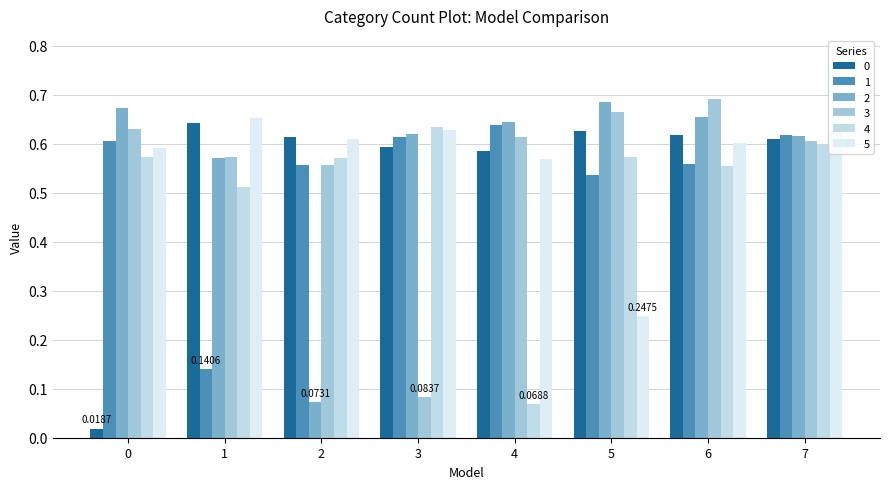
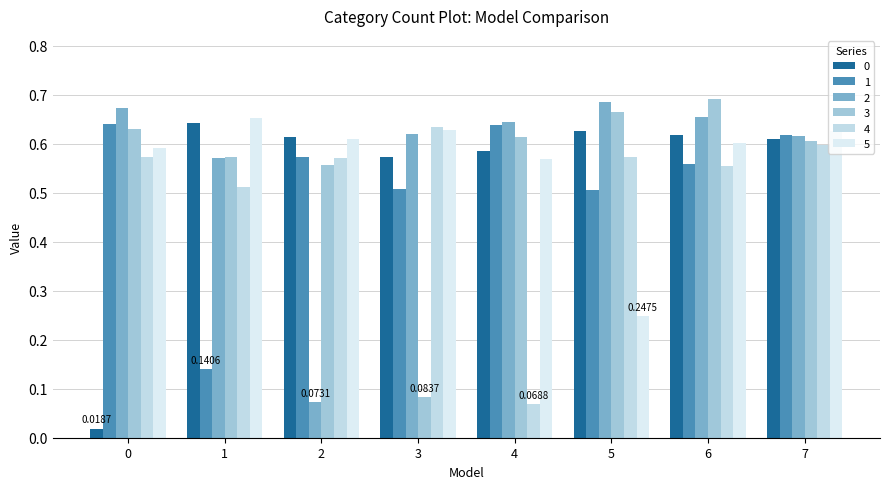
  {
    "0": {
      "1": 0.64,
      "2": 0.61,
-     "3": 0.59,
+     "3": 0.57,
      "4": 0.58,
      "5": 0.63,
      "6": 0.62,
      "7": 0.61
    },
    "1": {
-     "0": 0.61,
-     "2": 0.56,
-     "3": 0.61,
+     "0": 0.64,
+     "2": 0.57,
+     "3": 0.51,
      "4": 0.64,
-     "5": 0.54,
+     "5": 0.51,
      "6": 0.56,
      "7": 0.62
    }
  }
